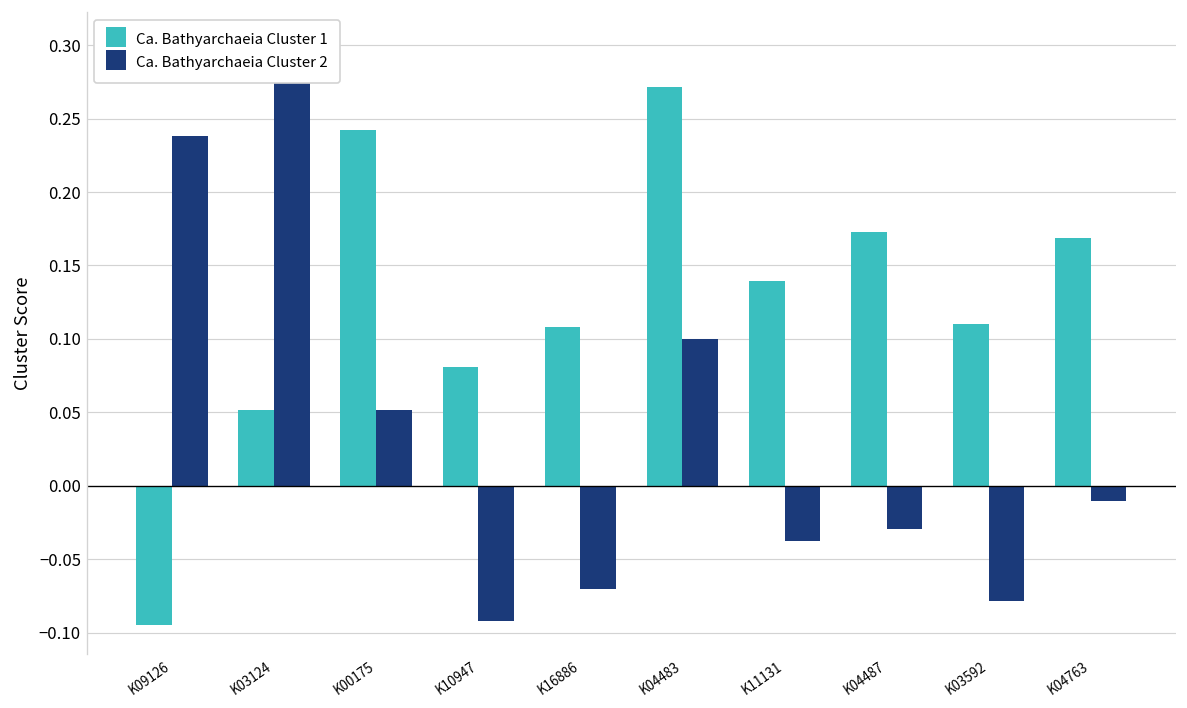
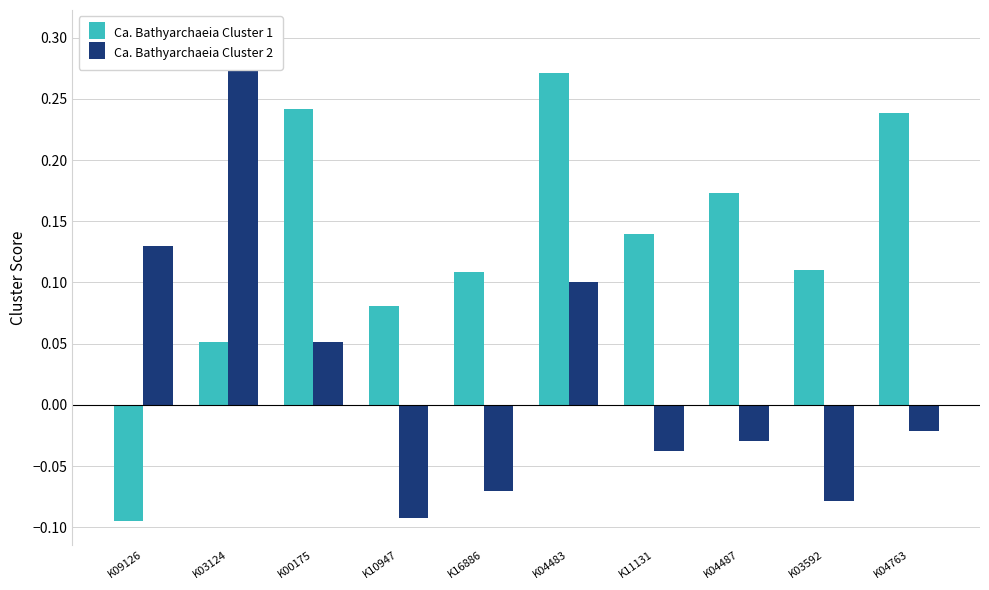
  {
    "Ca. Bathyarchaeia Cluster 1": {
      "K09126": -0.095,
      "K03124": 0.052,
      "K00175": 0.242,
      "K10947": 0.081,
      "K16886": 0.108,
      "K04483": 0.271,
      "K11131": 0.140,
      "K04487": 0.173,
      "K03592": 0.110,
-     "K04763": 0.169
+     "K04763": 0.238
    },
    "Ca. Bathyarchaeia Cluster 2": {
-     "K09126": 0.238,
+     "K09126": 0.130,
      "K00175": 0.051,
      "K10947": -0.092,
      "K16886": -0.070,
      "K04483": 0.100,
      "K11131": -0.038,
      "K04487": -0.030,
      "K03592": -0.078,
-     "K04763": -0.010
+     "K04763": -0.022
    }
  }
